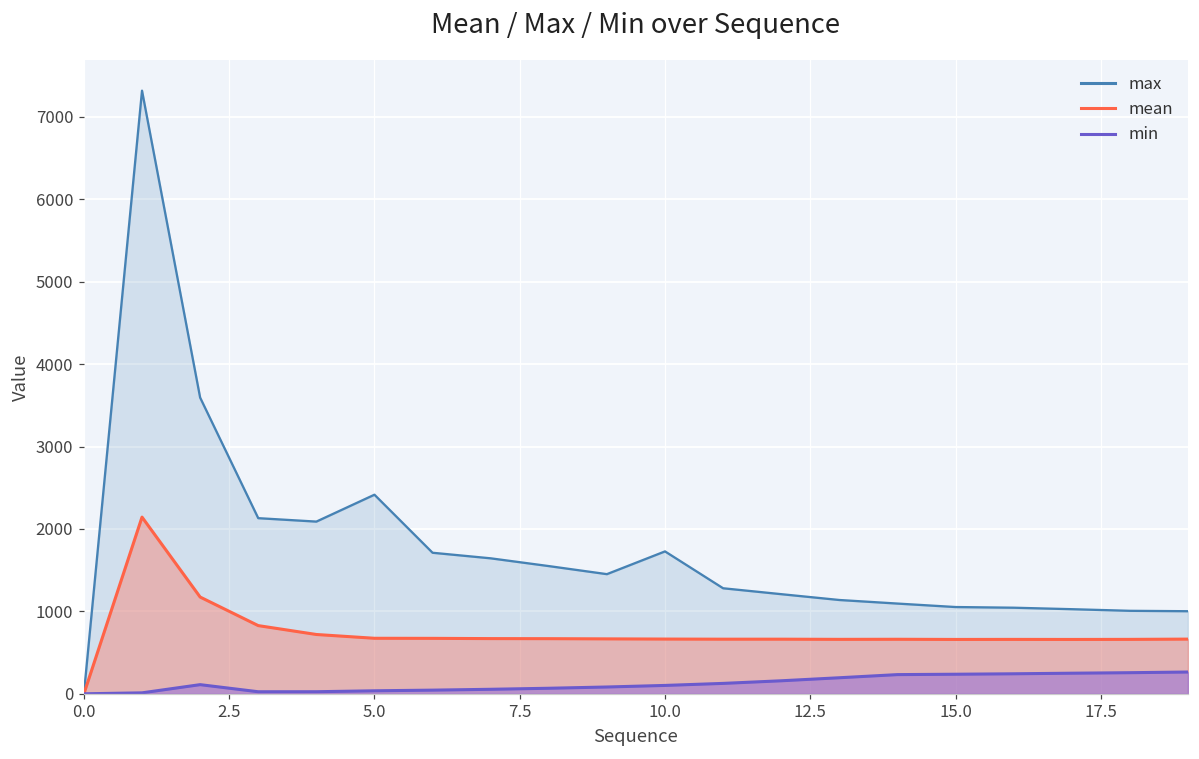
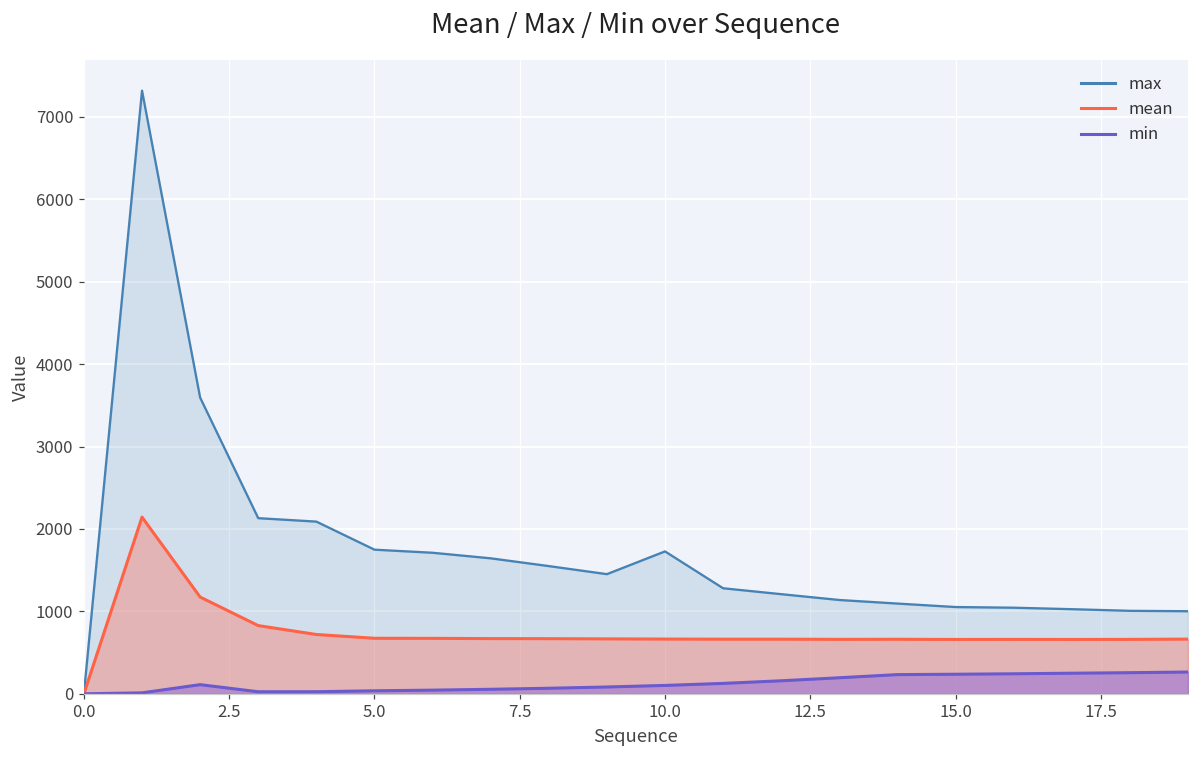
  {
    "max": {
-     "5.0": 2400,
+     "5.0": 1700,
      "10.0": 1700,
      "15.0": 1100
    }
  }
